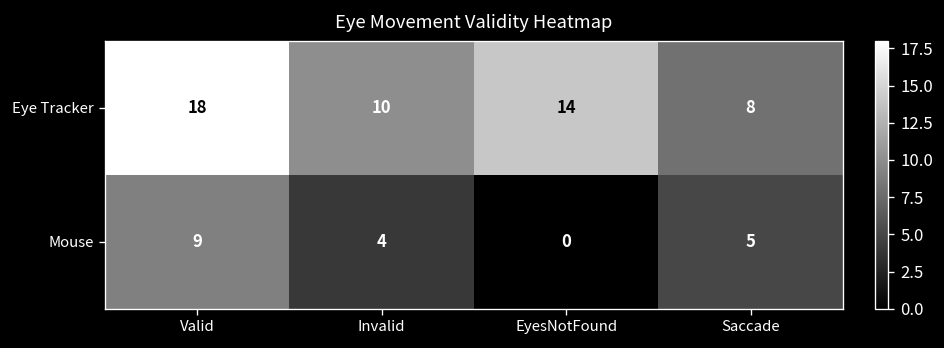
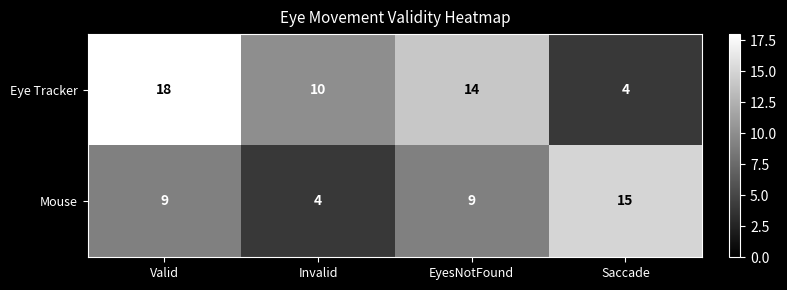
  {
    "Eye Tracker": {
      "Valid": 18,
      "Invalid": 10,
      "EyesNotFound": 14,
-     "Saccade": 8
+     "Saccade": 4
    },
    "Mouse": {
      "Valid": 9,
      "Invalid": 4,
-     "EyesNotFound": 0,
-     "Saccade": 5
+     "EyesNotFound": 9,
+     "Saccade": 15
    }
  }
